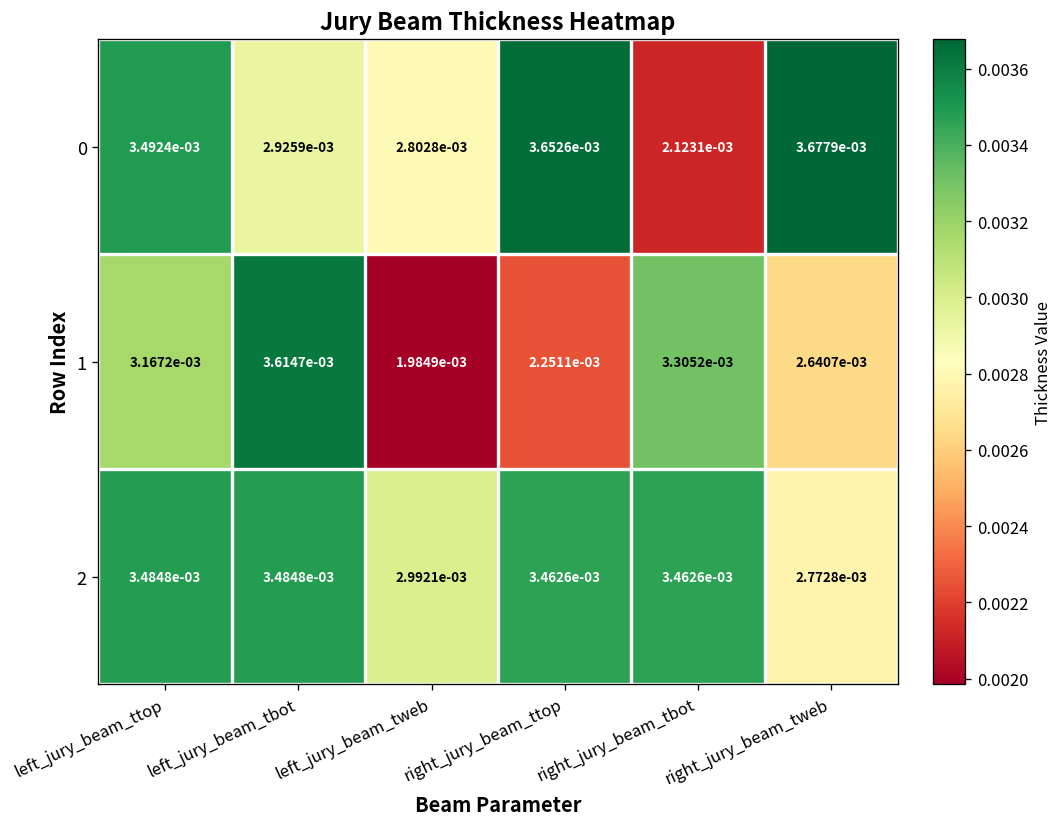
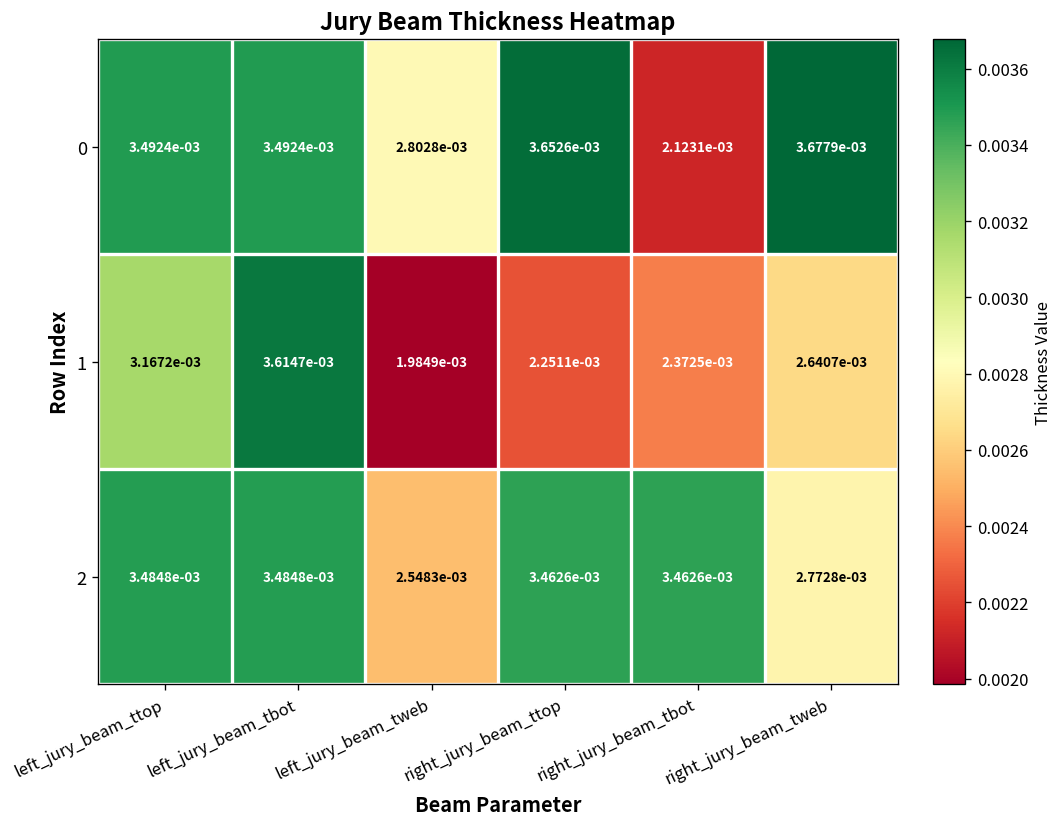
  {
    "0": {
      "left_jury_beam_ttop": "3.4924e-03",
-     "left_jury_beam_tbot": "2.9259e-03",
+     "left_jury_beam_tbot": "3.4924e-03",
      "left_jury_beam_tweb": "2.8028e-03",
      "right_jury_beam_ttop": "3.6526e-03",
      "right_jury_beam_tbot": "2.1231e-03",
      "right_jury_beam_tweb": "3.6779e-03"
    },
    "1": {
      "left_jury_beam_ttop": "3.1672e-03",
      "left_jury_beam_tbot": "3.6147e-03",
      "left_jury_beam_tweb": "1.9849e-03",
      "right_jury_beam_ttop": "2.2511e-03",
-     "right_jury_beam_tbot": "3.3052e-03",
+     "right_jury_beam_tbot": "2.3725e-03",
      "right_jury_beam_tweb": "2.6407e-03"
    },
    "2": {
      "left_jury_beam_ttop": "3.4848e-03",
      "left_jury_beam_tbot": "3.4848e-03",
-     "left_jury_beam_tweb": "2.9921e-03",
+     "left_jury_beam_tweb": "2.5483e-03",
      "right_jury_beam_ttop": "3.4626e-03",
      "right_jury_beam_tbot": "3.4626e-03",
      "right_jury_beam_tweb": "2.7728e-03"
    }
  }
